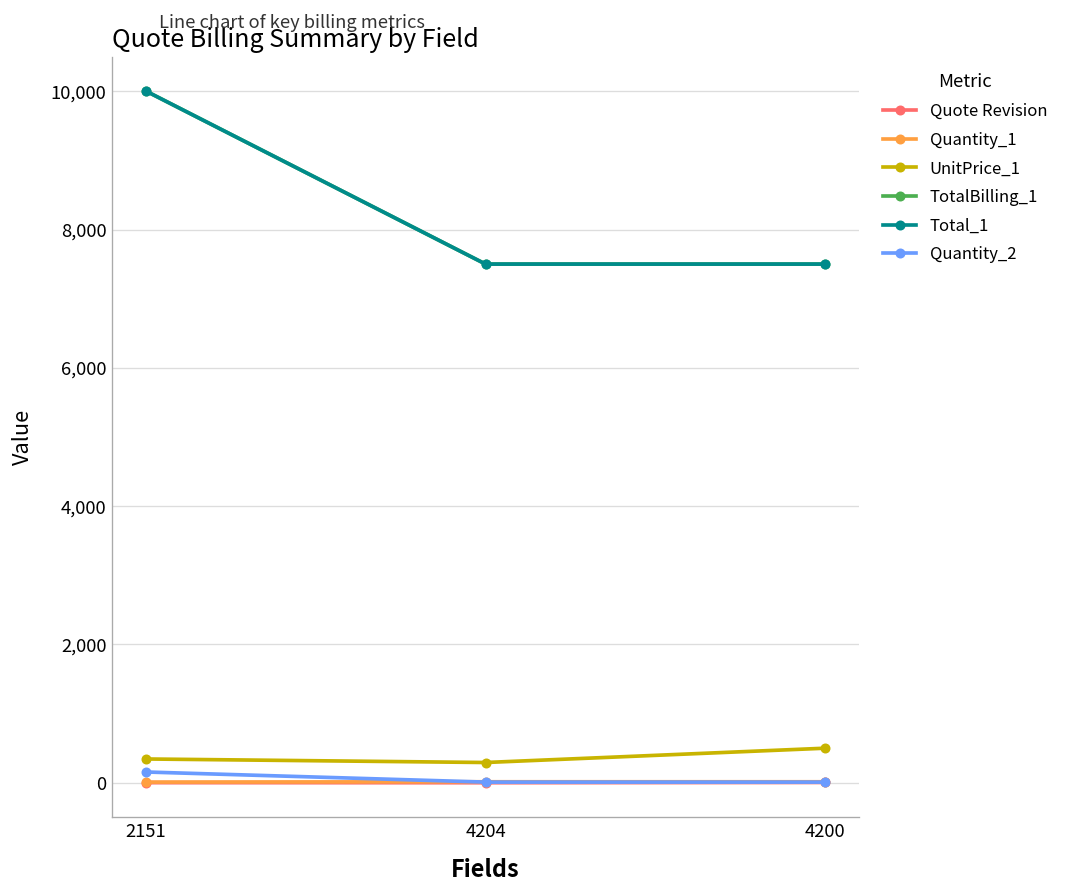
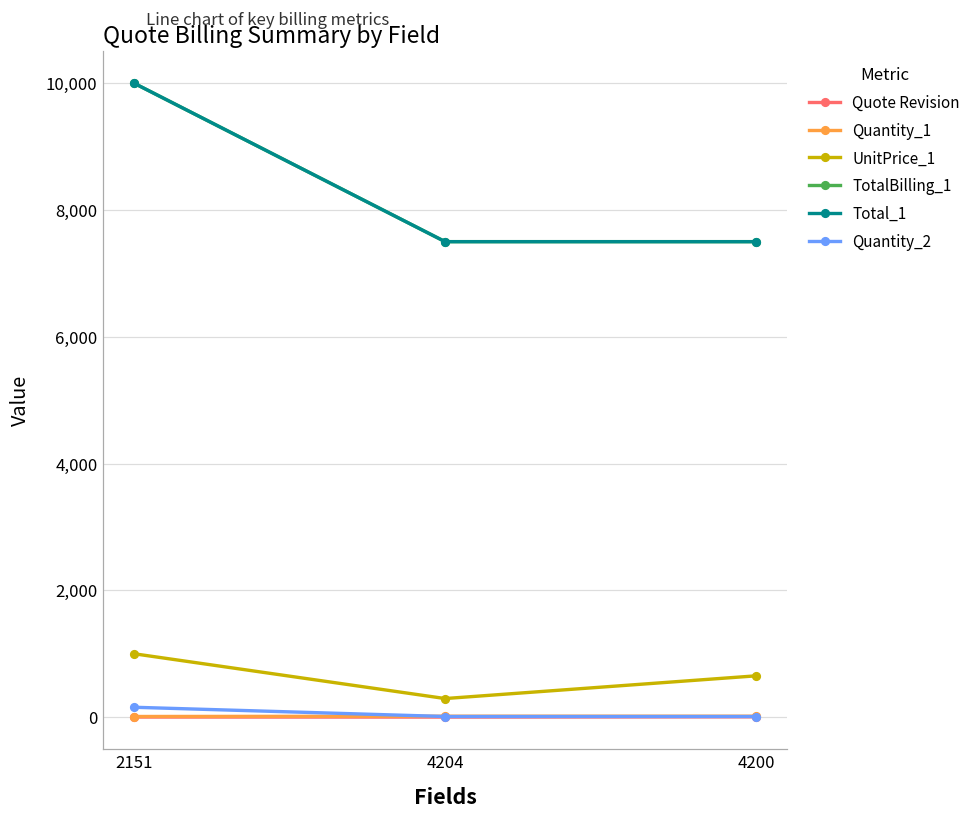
  {
    "Quantity_1": {
      "2151": "0"
    },
    "UnitPrice_1": {
-     "2151": "300",
+     "2151": "1,000",
      "4204": "300",
-     "4200": "500"
+     "4200": "700"
    },
    "Total_1": {
      "2151": "10,000",
      "4204": "7,500",
      "4200": "7,500"
    },
    "Quantity_2": {
      "2151": "200"
    }
  }
